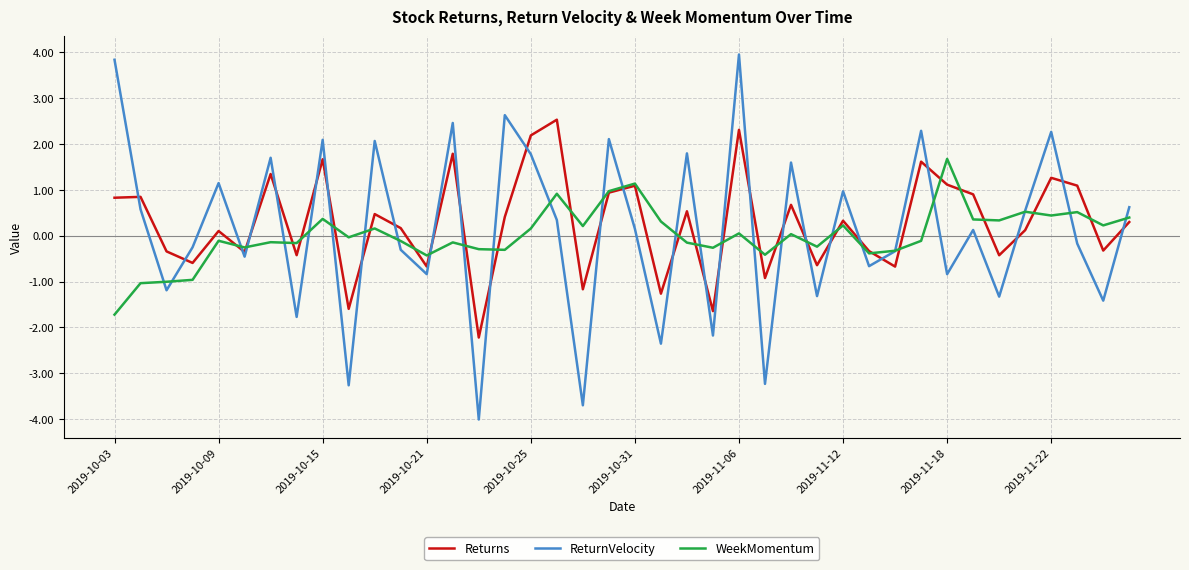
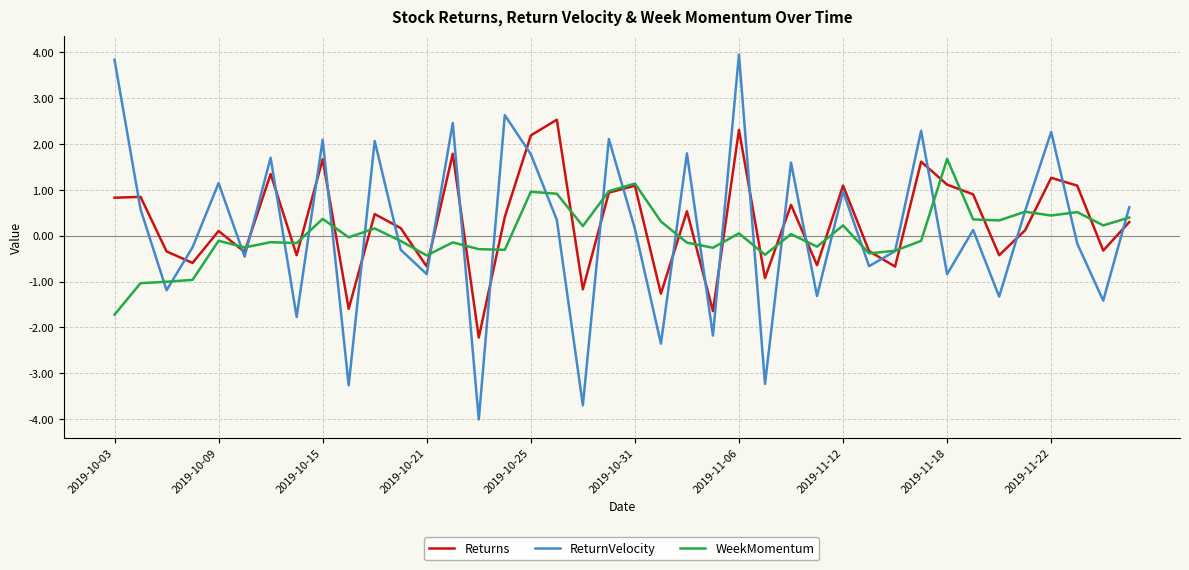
  {
    "Returns": {
      "2019-10-03": 0.8,
      "2019-10-09": 0.1,
      "2019-10-15": 1.7,
      "2019-10-21": -0.7,
      "2019-10-25": 2.2,
      "2019-11-06": 2.3,
-     "2019-11-12": 0.3,
+     "2019-11-12": 1.1,
      "2019-11-18": 1.1,
      "2019-11-22": 1.3
    },
    "ReturnVelocity": {
      "2019-10-03": 3.8,
      "2019-10-09": 1.1,
      "2019-10-15": 2.1,
      "2019-10-21": -0.8,
      "2019-10-25": 1.8,
      "2019-10-31": 0.2,
      "2019-11-06": 4.0,
      "2019-11-12": 1.0,
      "2019-11-18": -0.8,
      "2019-11-22": 2.3
    },
    "WeekMomentum": {
      "2019-10-03": -1.7,
      "2019-10-09": -0.1,
      "2019-10-15": 0.4,
      "2019-10-21": -0.4,
-     "2019-10-25": 0.2,
+     "2019-10-25": 1.0,
      "2019-11-06": 0.1,
      "2019-11-12": 0.2,
      "2019-11-18": 1.7,
      "2019-11-22": 0.4
    }
  }
